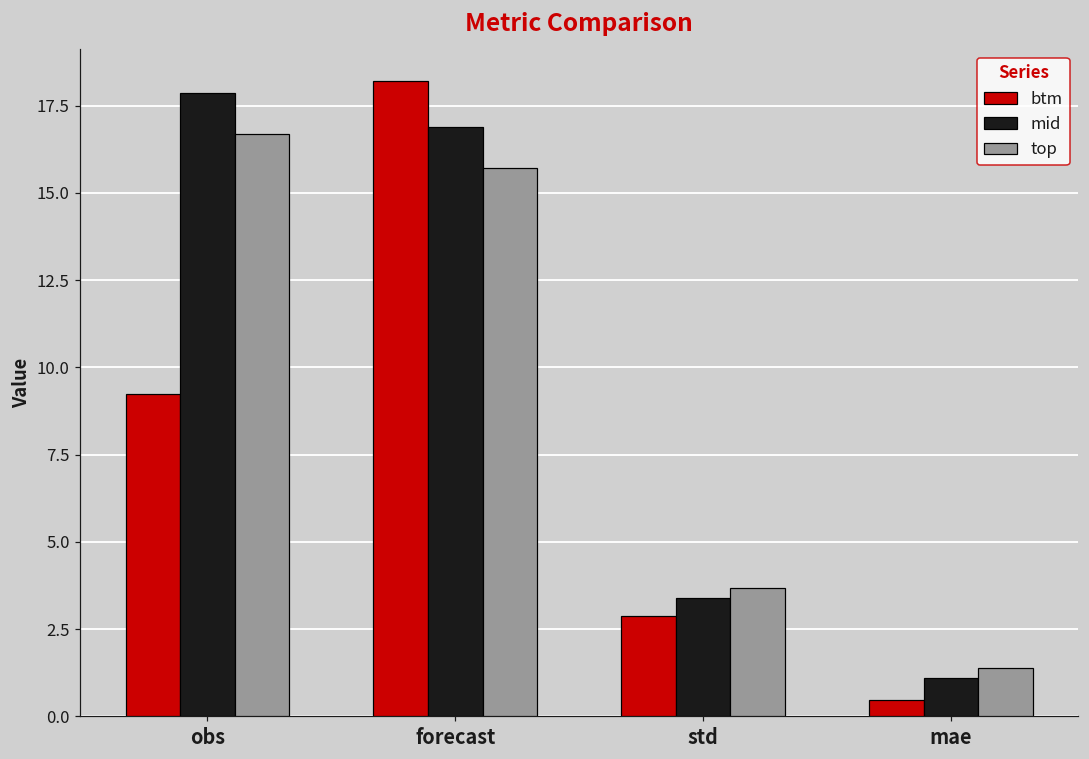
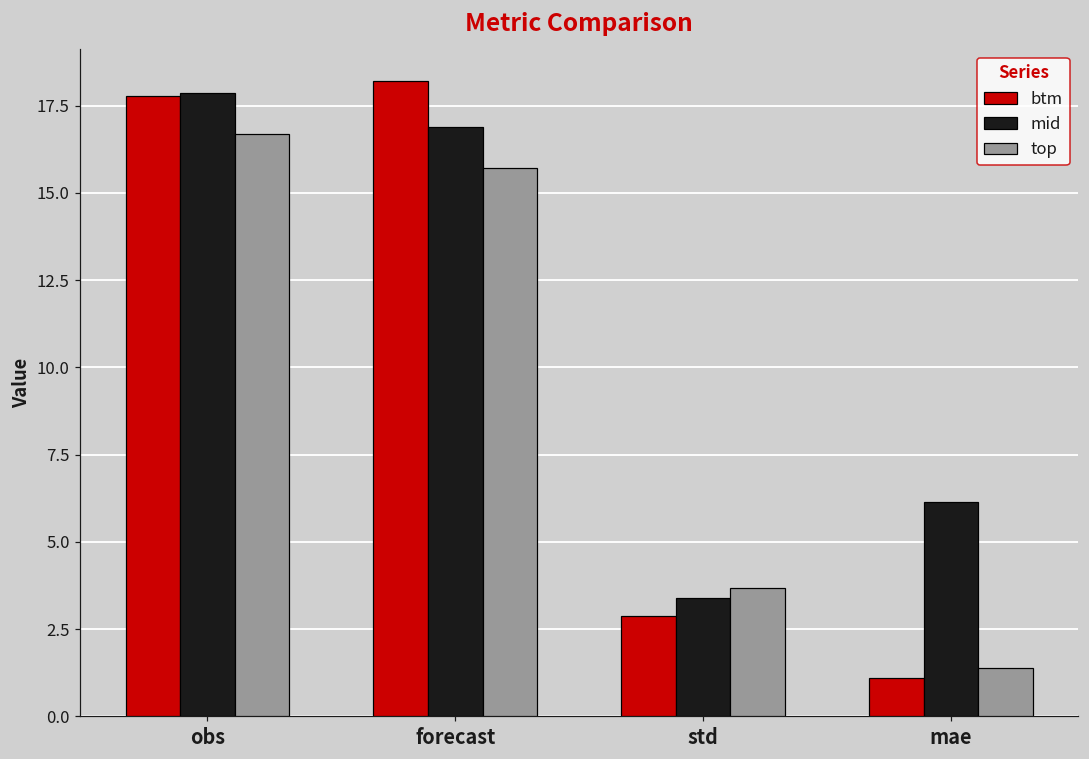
  {
    "btm": {
-     "obs": 9.2,
+     "obs": 17.8,
      "forecast": 18.2,
      "std": 2.9,
-     "mae": 0.5
+     "mae": 1.1
    },
    "mid": {
      "obs": 17.9,
      "forecast": 16.9,
      "std": 3.4,
-     "mae": 1.1
+     "mae": 6.1
    },
    "top": {
      "obs": 16.7,
      "forecast": 15.7,
      "std": 3.7,
      "mae": 1.4
    }
  }
